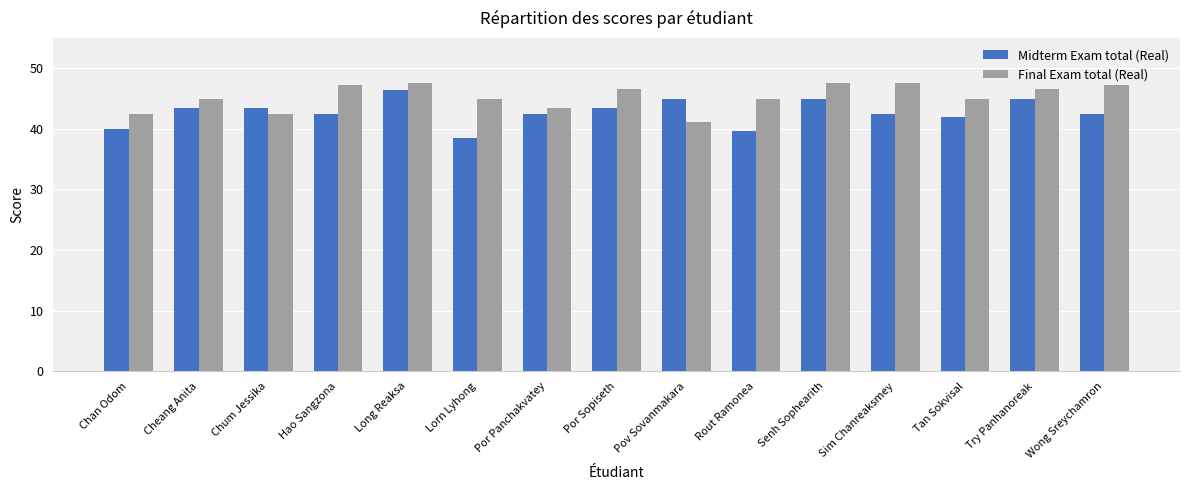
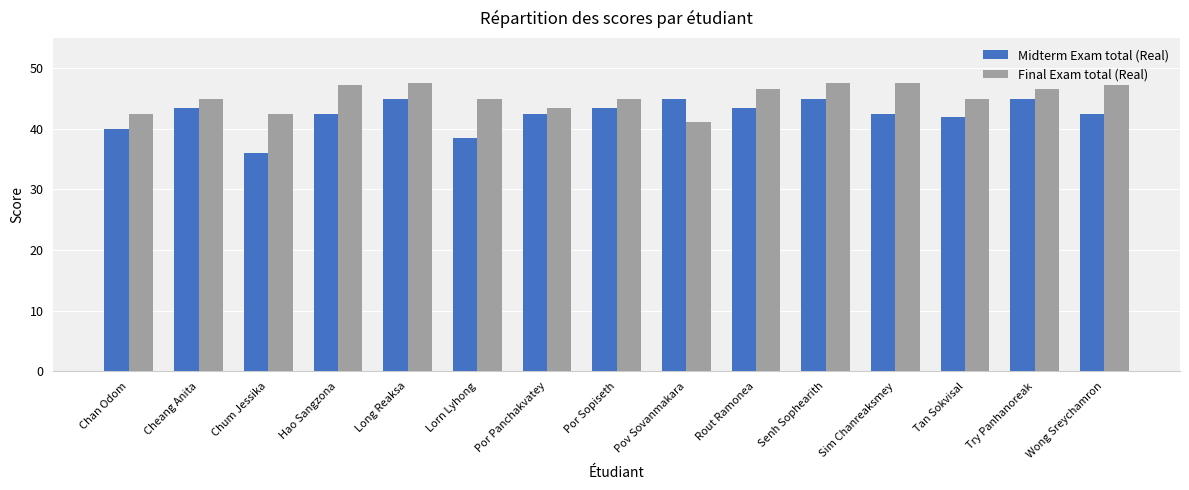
  {
    "Midterm Exam total (Real)": {
      "Chan Odom": 40,
      "Cheang Anita": 44,
-     "Chum Jessika": 44,
+     "Chum Jessika": 36,
      "Hao Sangzona": 43,
-     "Long Reaksa": 46,
+     "Long Reaksa": 45,
      "Lorn Lyhong": 39,
      "Por Panchakvatey": 43,
      "Por Sopiseth": 44,
      "Pov Sovanmakara": 45,
-     "Rout Ramonea": 40,
+     "Rout Ramonea": 44,
      "Senh Sophearith": 45,
      "Sim Chanreaksmey": 43,
      "Tan Sokvisal": 42,
      "Try Panhanoreak": 45,
      "Wong Sreychamron": 43
    },
    "Final Exam total (Real)": {
      "Chan Odom": 43,
      "Cheang Anita": 45,
      "Chum Jessika": 43,
      "Hao Sangzona": 47,
      "Long Reaksa": 48,
      "Lorn Lyhong": 45,
      "Por Panchakvatey": 44,
-     "Por Sopiseth": 47,
+     "Por Sopiseth": 45,
      "Pov Sovanmakara": 41,
-     "Rout Ramonea": 45,
+     "Rout Ramonea": 47,
      "Senh Sophearith": 48,
      "Sim Chanreaksmey": 48,
      "Tan Sokvisal": 45,
      "Try Panhanoreak": 47,
      "Wong Sreychamron": 47
    }
  }
